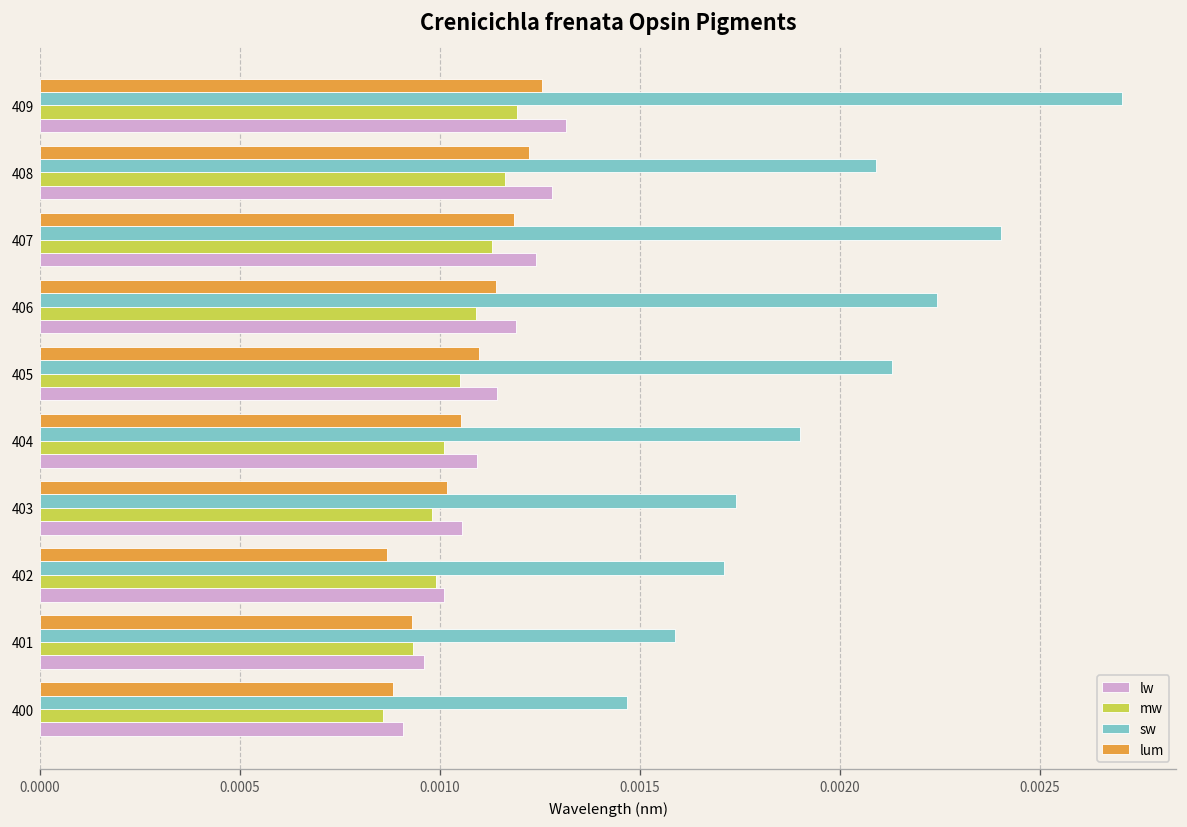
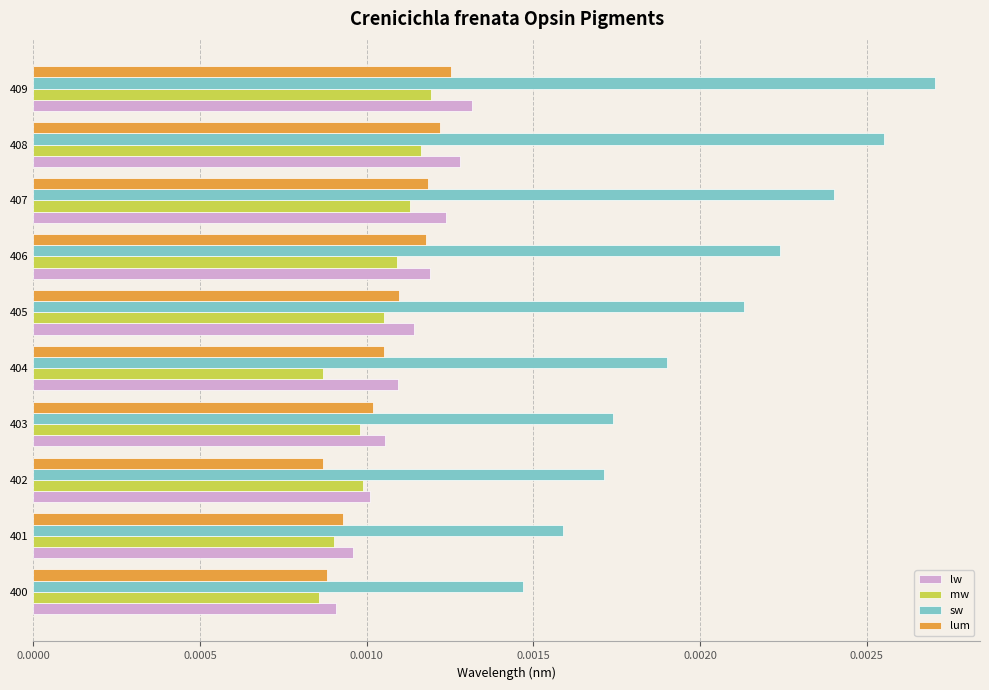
  {
    "lw": {
      "409": 0.00132,
      "408": 0.00128,
      "407": 0.00124,
      "406": 0.00119,
      "405": 0.00114,
      "404": 0.00109,
      "403": 0.00106,
      "402": 0.00101,
      "401": 0.00096,
      "400": 0.00091
    },
    "mw": {
      "409": 0.00119,
      "408": 0.00116,
      "407": 0.00113,
      "406": 0.00109,
      "405": 0.00105,
-     "404": 0.00101,
+     "404": 0.00087,
      "403": 0.00098,
      "402": 0.00099,
-     "401": 0.00093,
+     "401": 0.00090,
      "400": 0.00086
    },
    "sw": {
      "409": 0.00270,
-     "408": 0.00209,
+     "408": 0.00255,
      "407": 0.00240,
      "406": 0.00224,
      "405": 0.00213,
      "404": 0.00190,
      "403": 0.00174,
      "402": 0.00171,
      "401": 0.00159,
      "400": 0.00147
    },
    "lum": {
      "409": 0.00125,
      "408": 0.00122,
      "407": 0.00118,
-     "406": 0.00114,
+     "406": 0.00118,
      "405": 0.00110,
      "404": 0.00105,
      "403": 0.00102,
      "402": 0.00087,
      "401": 0.00093,
      "400": 0.00088
    }
  }
